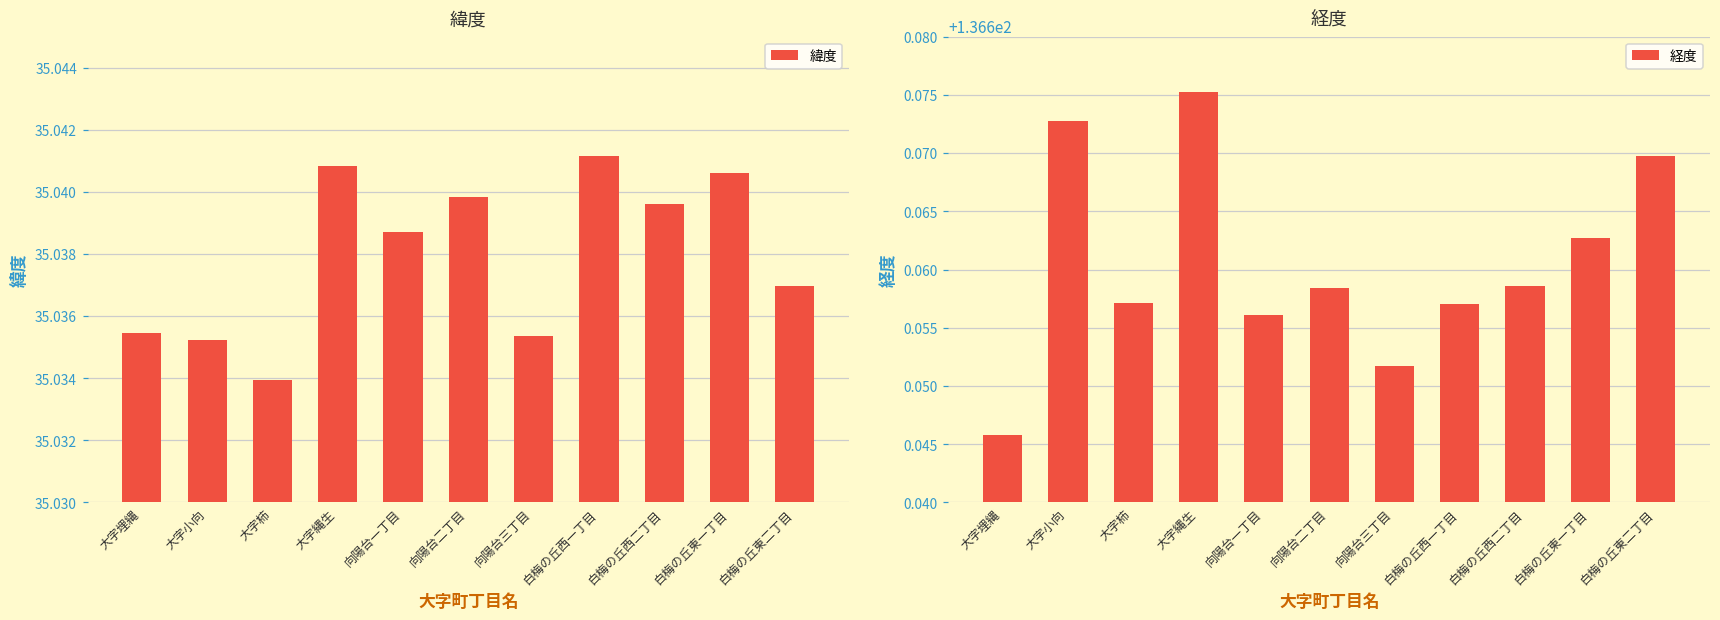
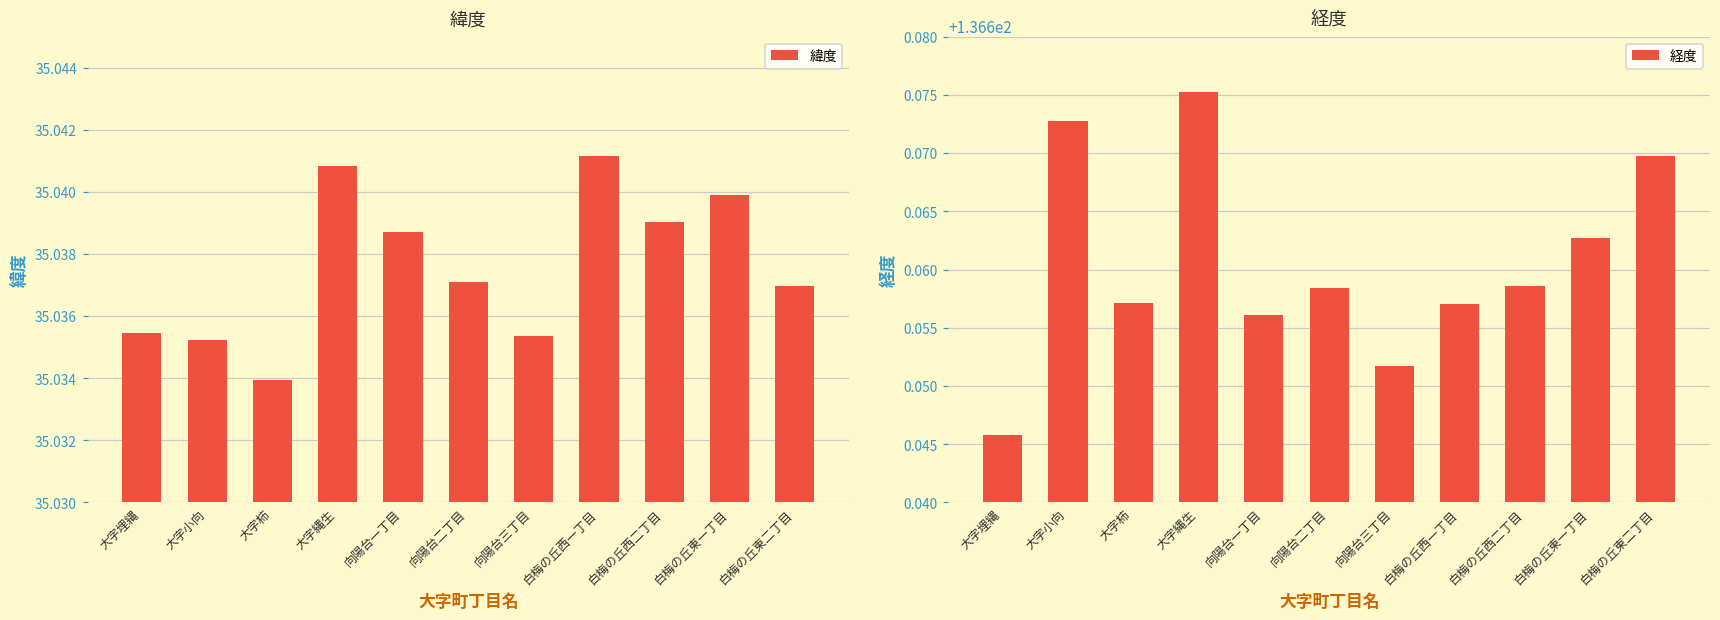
  {
    "緯度": {
      "大字埋縄": 35.0354,
      "大字小向": 35.0352,
      "大字柿": 35.0339,
      "大字縄生": 35.0408,
      "向陽台一丁目": 35.0387,
-     "向陽台二丁目": 35.0398,
+     "向陽台二丁目": 35.0371,
      "向陽台三丁目": 35.0354,
      "白梅の丘西一丁目": 35.0411,
-     "白梅の丘西二丁目": 35.0396,
-     "白梅の丘東一丁目": 35.0406,
+     "白梅の丘西二丁目": 35.0390,
+     "白梅の丘東一丁目": 35.0399,
      "白梅の丘東二丁目": 35.0370
    },
    "経度": {
      "大字埋縄": 136.6458,
      "大字小向": 136.6727,
      "大字柿": 136.6572,
      "大字縄生": 136.6752,
      "向陽台一丁目": 136.6561,
      "向陽台二丁目": 136.6584,
      "向陽台三丁目": 136.6517,
      "白梅の丘西一丁目": 136.6570,
      "白梅の丘西二丁目": 136.6586,
      "白梅の丘東一丁目": 136.6627,
      "白梅の丘東二丁目": 136.6698
    }
  }
